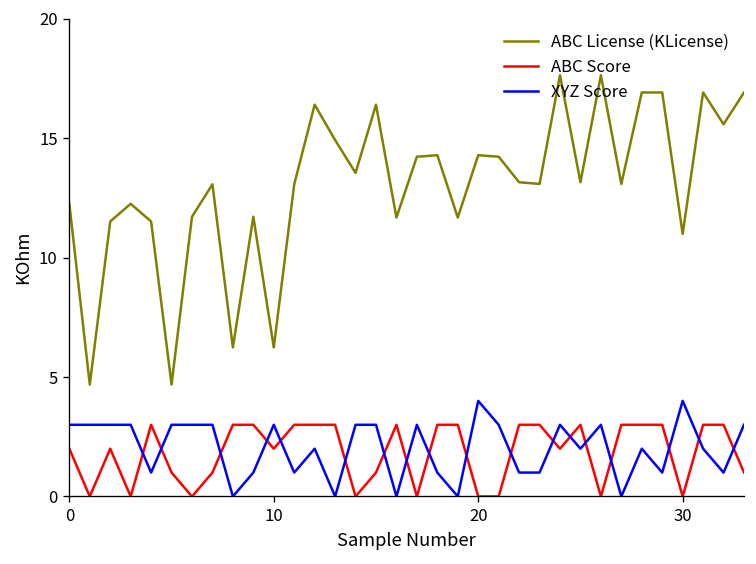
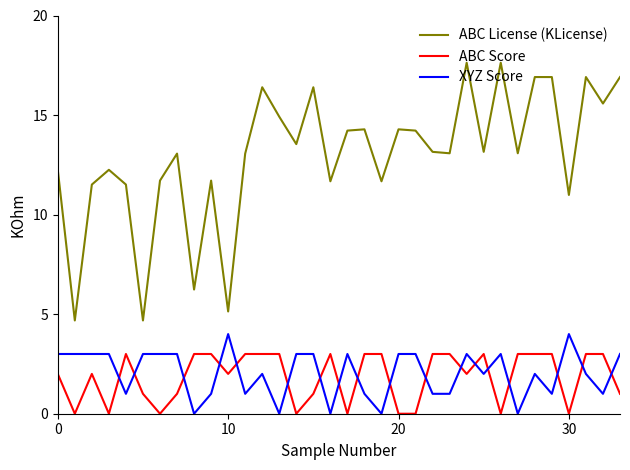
  {
    "ABC License (KLicense)": {
      "0": 12.3,
-     "10": 6.2,
+     "10": 5.1,
      "20": 14.3,
      "30": 11.0
    },
    "ABC Score": {
      "0": 2.0,
      "10": 2.0,
      "20": 0.0,
      "30": 0.0
    },
    "XYZ Score": {
      "0": 3,
-     "10": 3,
-     "20": 4,
+     "10": 4,
+     "20": 3,
      "30": 4
    }
  }
